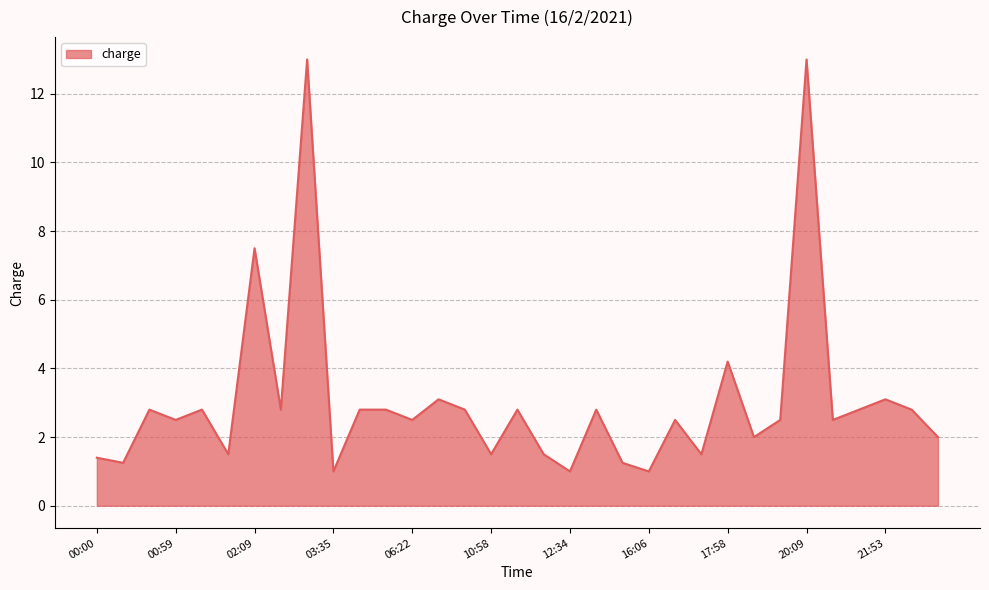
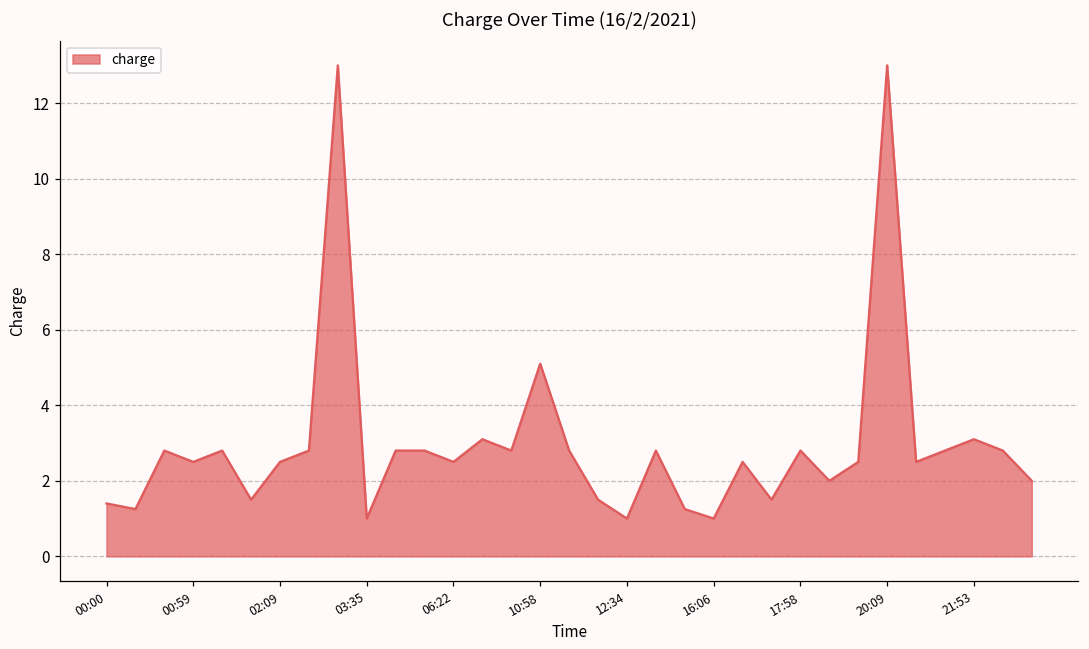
  {
    "00:00": 1.4,
    "00:59": 2.5,
-   "02:09": 7.5,
+   "02:09": 2.5,
    "03:35": 1.0,
    "06:22": 2.5,
-   "10:58": 1.5,
+   "10:58": 5.1,
    "12:34": 1.0,
    "16:06": 1.0,
-   "17:58": 4.2,
+   "17:58": 2.8,
    "20:09": 13.0,
    "21:53": 3.1
  }
